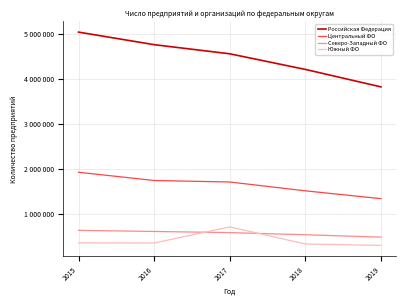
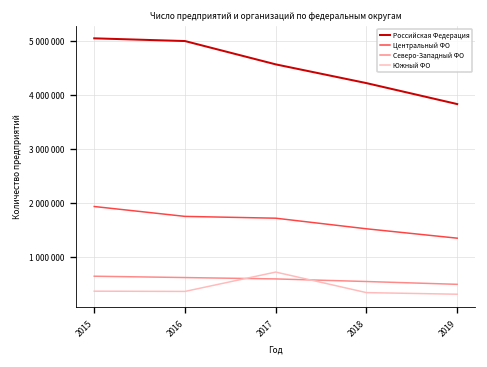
  {
    "Российская Федерация": {
      "2015": 5000000,
-     "2016": 4800000,
+     "2016": 5000000,
      "2017": 4600000,
      "2018": 4200000,
      "2019": 3800000
    },
    "Центральный ФО": {
      "2015": 1900000,
      "2016": 1700000,
      "2017": 1700000,
      "2018": 1500000,
      "2019": 1300000
    },
    "Северо-Западный ФО": {
      "2015": 600000,
      "2016": 600000,
      "2017": 600000,
      "2018": 500000,
      "2019": 500000
    },
    "Южный ФО": {
      "2015": 400000,
      "2016": 400000,
      "2017": 700000,
      "2018": 300000,
      "2019": 300000
    }
  }
